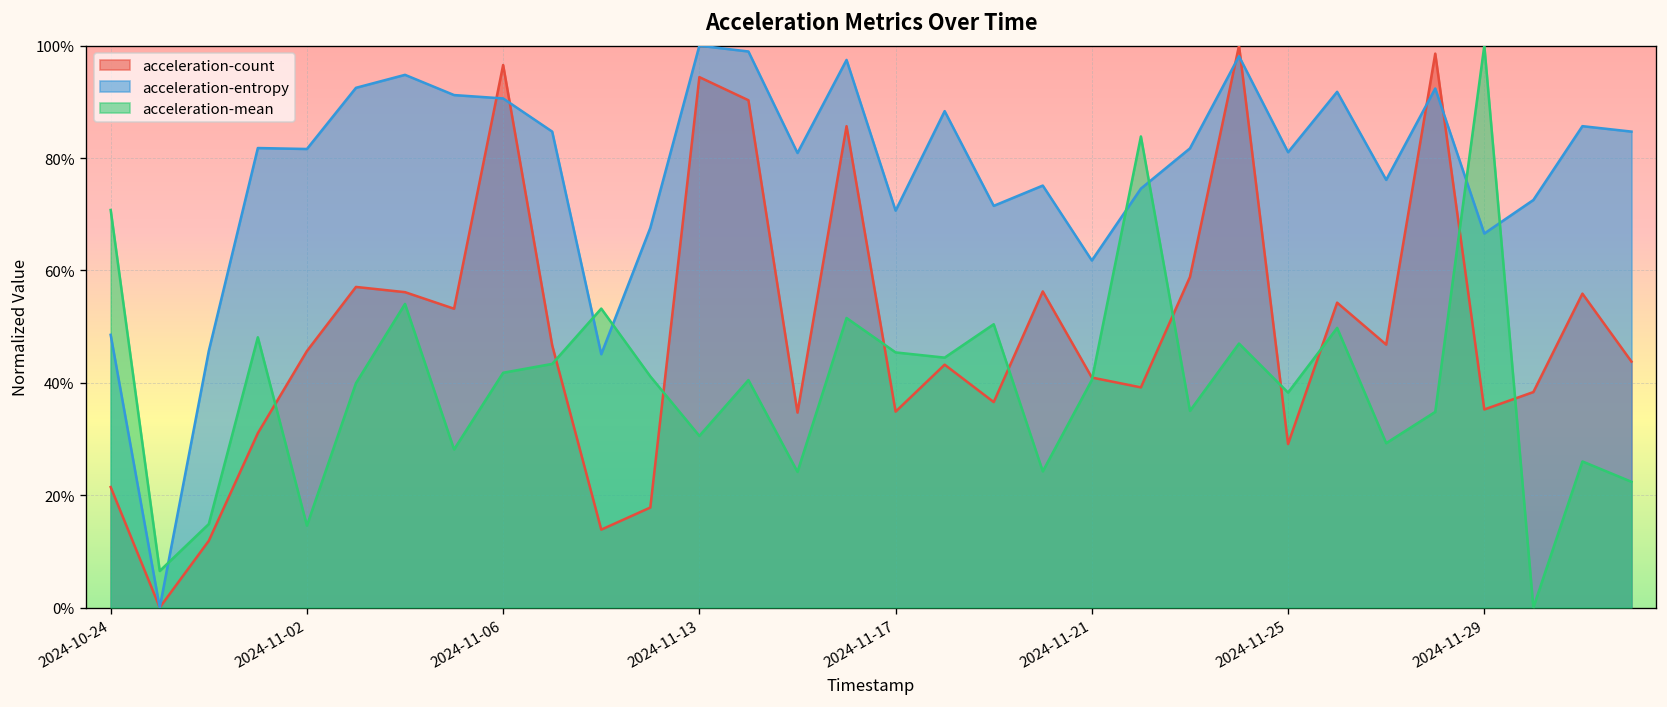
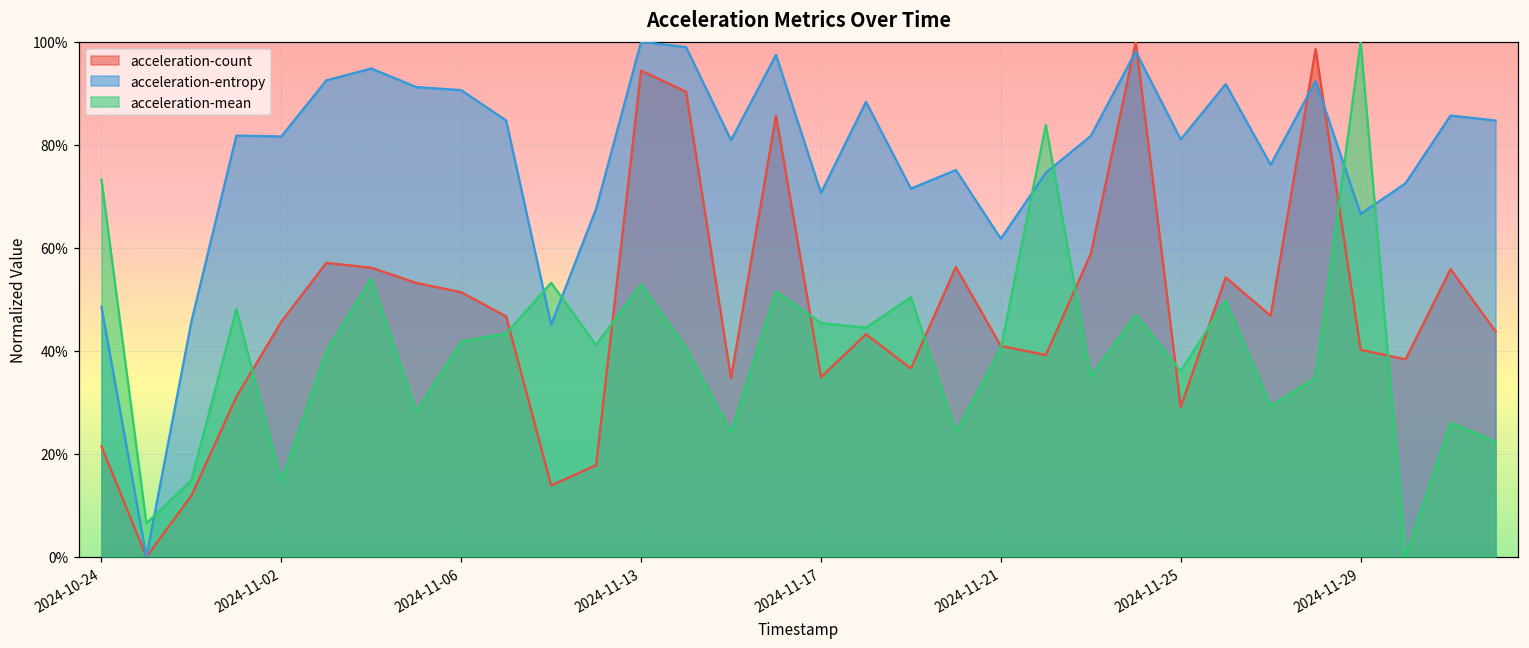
  {
    "acceleration-count": {
      "2024-10-24": "21%",
      "2024-11-02": "46%",
-     "2024-11-06": "97%",
+     "2024-11-06": "51%",
      "2024-11-13": "94%",
      "2024-11-17": "35%",
      "2024-11-25": "29%",
-     "2024-11-29": "35%"
+     "2024-11-29": "40%"
    },
    "acceleration-entropy": {
      "2024-10-24": "49%",
      "2024-11-02": "82%",
      "2024-11-06": "91%",
      "2024-11-13": "100%",
      "2024-11-17": "71%",
      "2024-11-21": "62%",
      "2024-11-25": "81%",
      "2024-11-29": "67%"
    },
    "acceleration-mean": {
-     "2024-10-24": "71%",
+     "2024-10-24": "73%",
      "2024-11-02": "15%",
      "2024-11-06": "42%",
-     "2024-11-13": "31%",
+     "2024-11-13": "53%",
      "2024-11-17": "45%",
-     "2024-11-25": "38%",
+     "2024-11-25": "36%",
      "2024-11-29": "100%"
    }
  }
